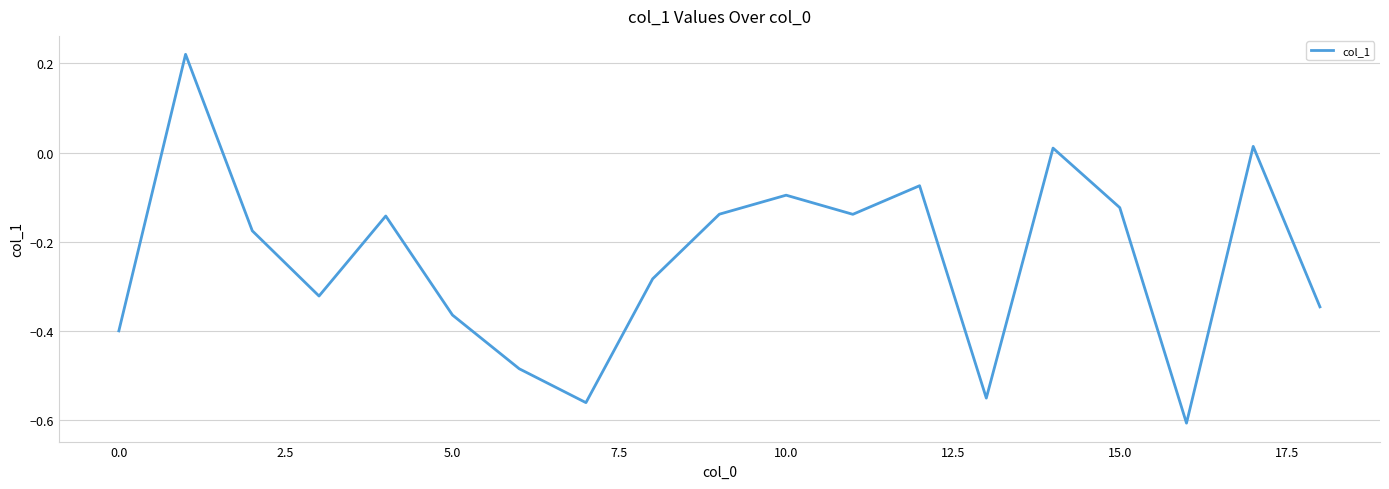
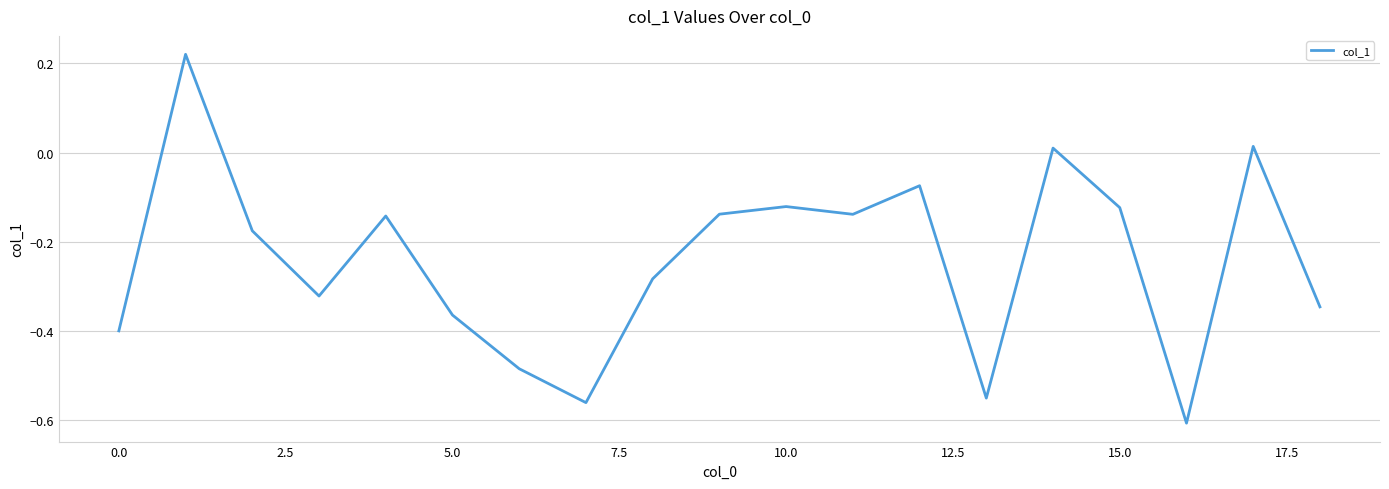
  {
    "0.0": -0.40,
    "5.0": -0.36,
-   "10.0": -0.10,
+   "10.0": -0.12,
    "15.0": -0.12
  }
